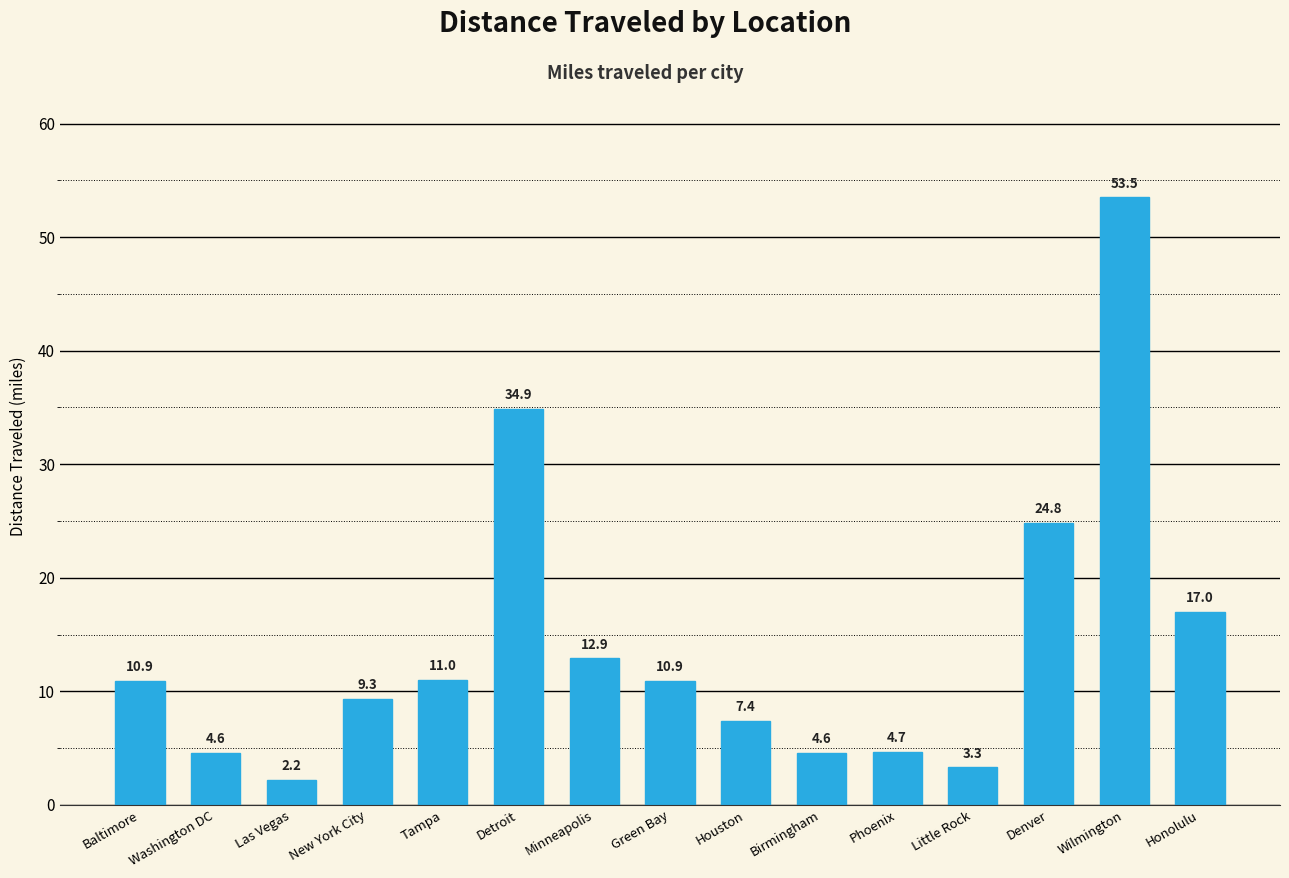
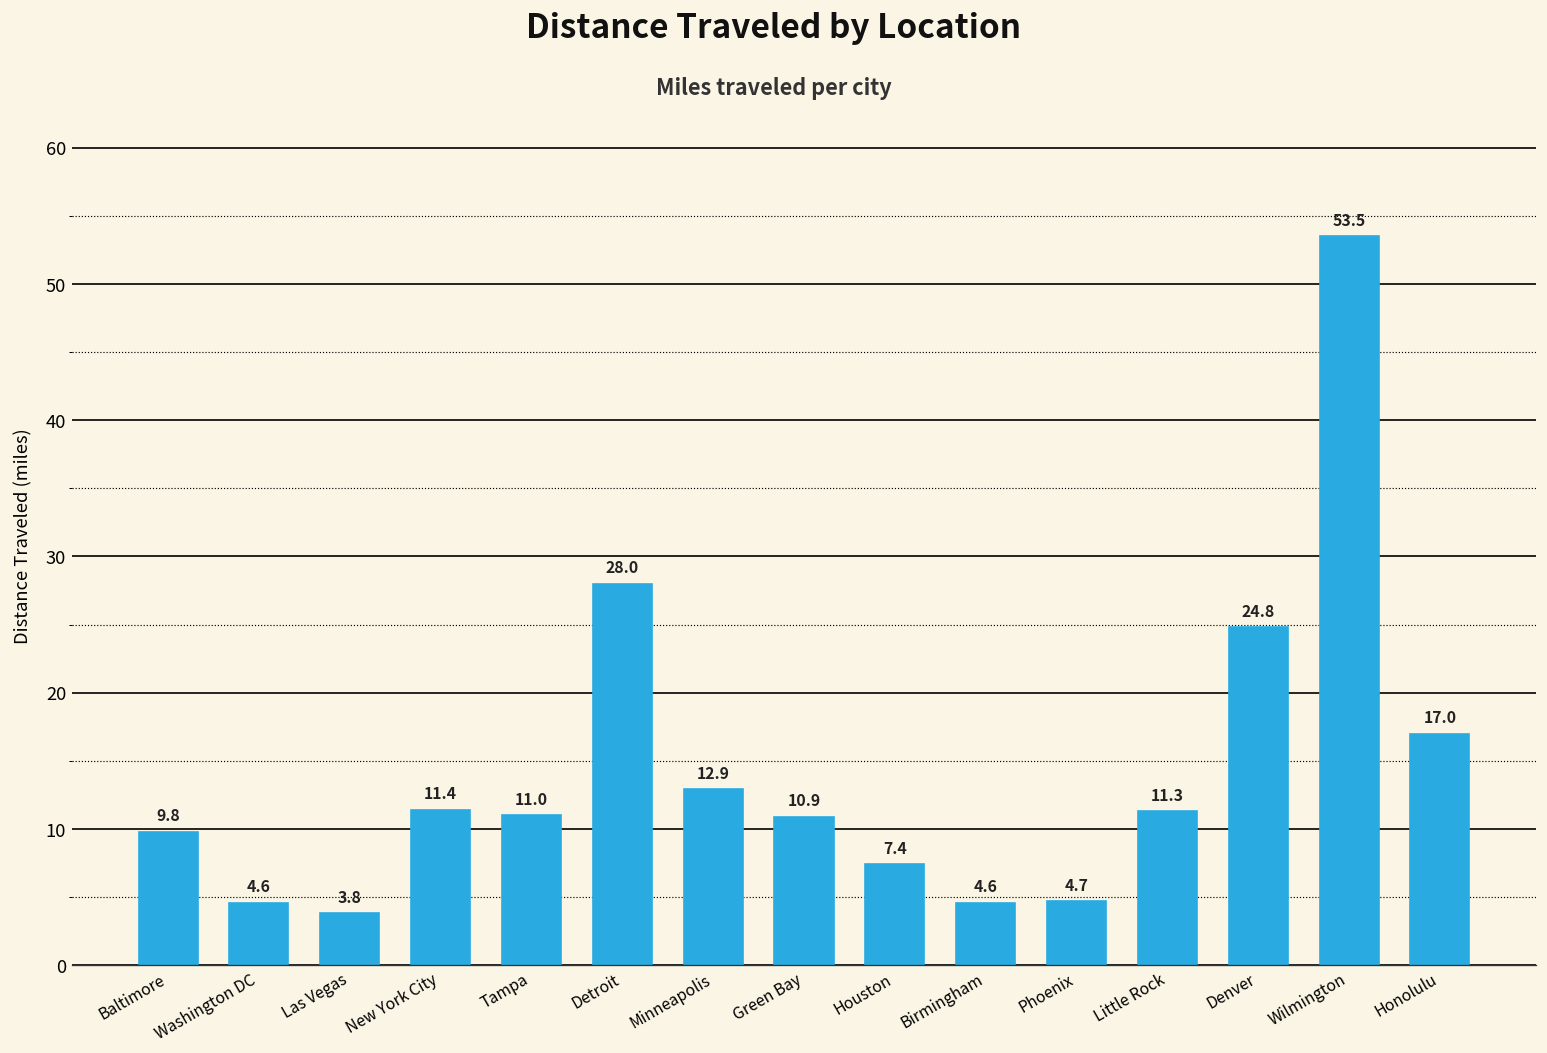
  {
-   "Baltimore": 10.9,
+   "Baltimore": 9.8,
    "Washington DC": 4.6,
-   "Las Vegas": 2.2,
-   "New York City": 9.3,
+   "Las Vegas": 3.8,
+   "New York City": 11.4,
    "Tampa": 11.0,
-   "Detroit": 34.9,
+   "Detroit": 28.0,
    "Minneapolis": 12.9,
    "Green Bay": 10.9,
    "Houston": 7.4,
    "Birmingham": 4.6,
    "Phoenix": 4.7,
-   "Little Rock": 3.3,
+   "Little Rock": 11.3,
    "Denver": 24.8,
    "Wilmington": 53.5,
    "Honolulu": 17.0
  }
